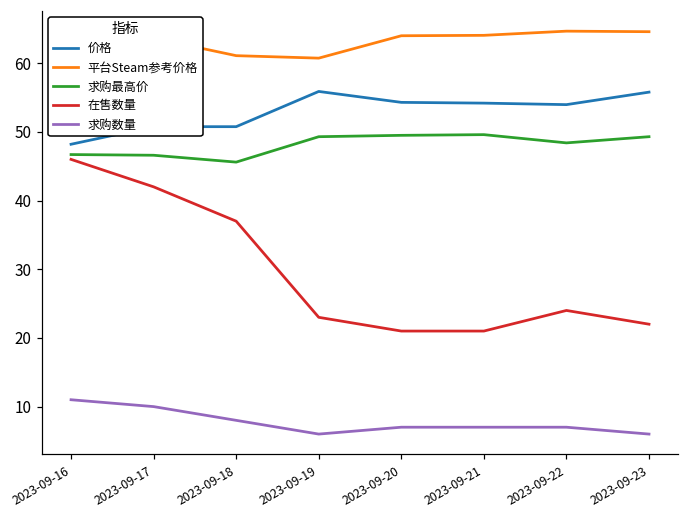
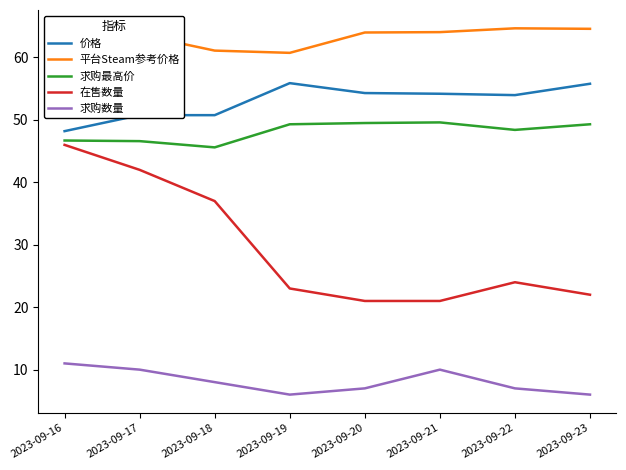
  {
    "价格": {
      "2023-09-16": 48,
      "2023-09-18": 51,
      "2023-09-19": 56,
      "2023-09-20": 54,
      "2023-09-21": 54,
      "2023-09-22": 54,
      "2023-09-23": 56
    },
    "平台Steam参考价格": {
      "2023-09-18": 61,
      "2023-09-19": 61,
      "2023-09-20": 64,
      "2023-09-21": 64,
      "2023-09-22": 65,
      "2023-09-23": 65
    },
    "求购最高价": {
      "2023-09-16": 47,
      "2023-09-17": 47,
      "2023-09-18": 46,
      "2023-09-19": 49,
      "2023-09-20": 50,
      "2023-09-21": 50,
      "2023-09-22": 48,
      "2023-09-23": 49
    },
    "在售数量": {
      "2023-09-16": 46,
      "2023-09-17": 42,
      "2023-09-18": 37,
      "2023-09-19": 23,
      "2023-09-20": 21,
      "2023-09-21": 21,
      "2023-09-22": 24,
      "2023-09-23": 22
    },
    "求购数量": {
      "2023-09-16": 11,
      "2023-09-17": 10,
      "2023-09-18": 8,
      "2023-09-19": 6,
      "2023-09-20": 7,
-     "2023-09-21": 7,
+     "2023-09-21": 10,
      "2023-09-22": 7,
      "2023-09-23": 6
    }
  }
